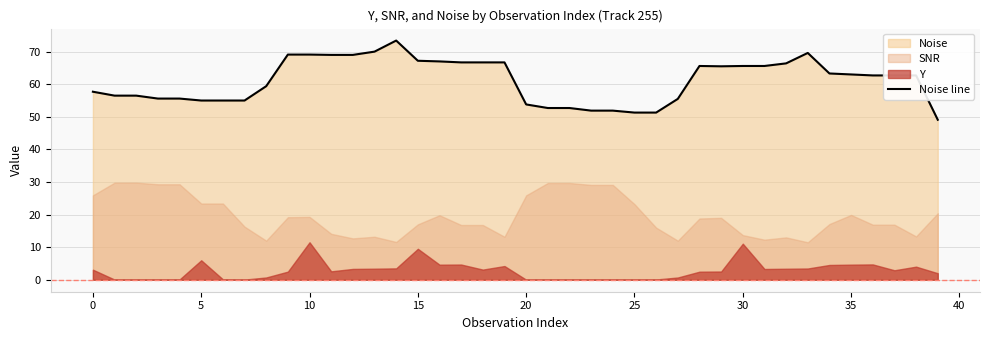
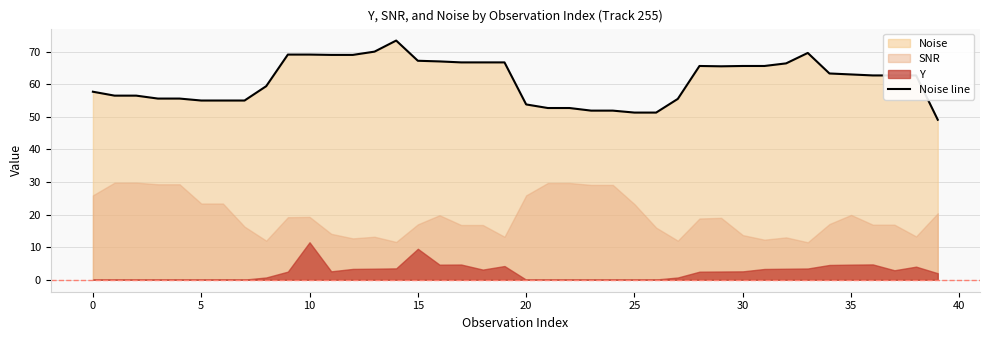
  {
    "Y": {
-     "0": 3,
-     "5": 6,
+     "0": 0,
+     "5": 0,
      "10": 12,
      "15": 10,
-     "30": 11,
+     "30": 3,
      "35": 5
    }
  }
